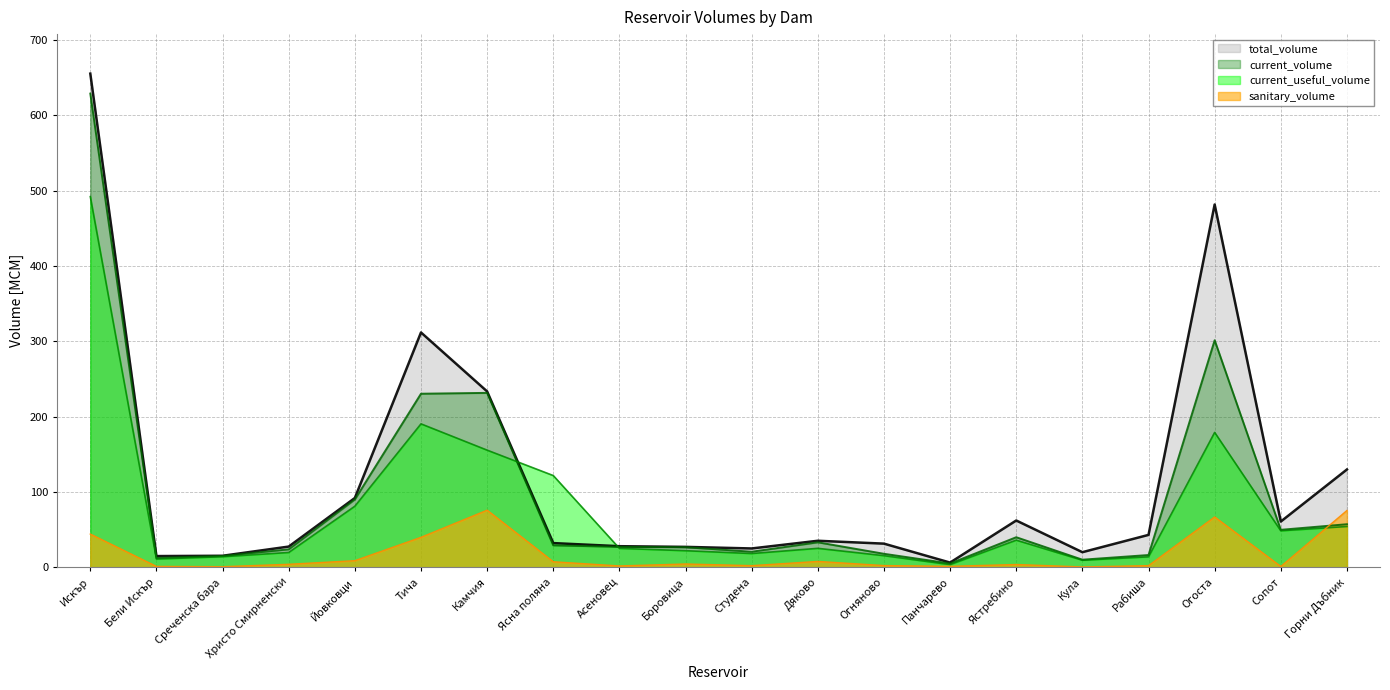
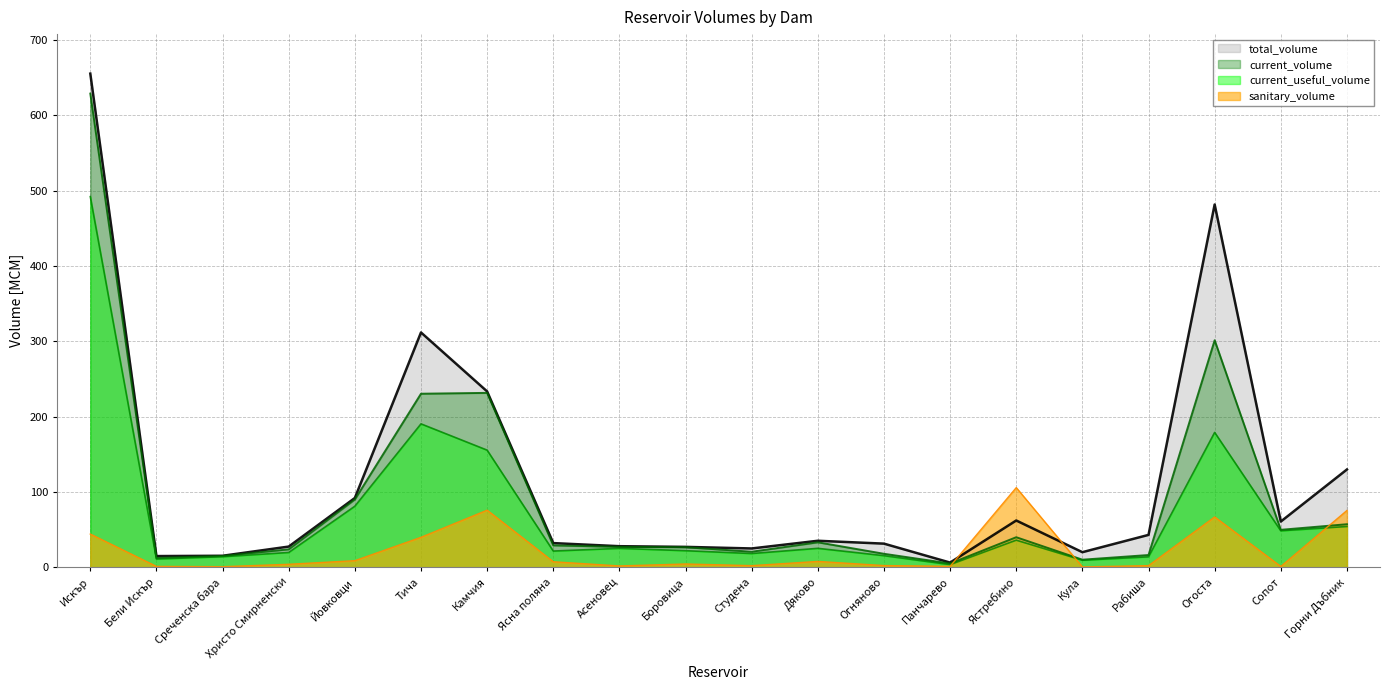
  {
    "total_volume": {
      "Искър": 660,
      "Христо Смирненски": 30,
      "Тича": 310,
      "Студена": 30,
      "Огняново": 30,
      "Ястребино": 60,
      "Кула": 20,
      "Рабиша": 40,
      "Огоста": 480,
      "Сопот": 60,
      "Горни Дъбник": 130
    },
    "current_volume": {
      "Искър": 630,
      "Христо Смирненски": 20,
      "Тича": 230,
      "Ястребино": 40,
      "Огоста": 300
    },
    "current_useful_volume": {
      "Искър": 490,
      "Христо Смирненски": 20,
      "Йовковци": 80,
      "Тича": 190,
      "Камчия": 160,
-     "Ясна поляна": 120,
+     "Ясна поляна": 20,
      "Боровица": 20,
      "Дяково": 30,
      "Ястребино": 40,
      "Огоста": 180
    },
    "sanitary_volume": {
      "Искър": 40,
      "Бели Искър": 0,
      "Среченска бара": 0,
      "Христо Смирненски": 0,
      "Йовковци": 10,
      "Тича": 40,
      "Камчия": 80,
      "Ясна поляна": 10,
      "Асеновец": 0,
      "Боровица": 0,
      "Студена": 0,
      "Дяково": 10,
      "Огняново": 0,
-     "Ястребино": 0,
+     "Ястребино": 110,
      "Кула": 0,
      "Рабиша": 0,
      "Огоста": 70,
      "Сопот": 0,
      "Горни Дъбник": 80
    }
  }
